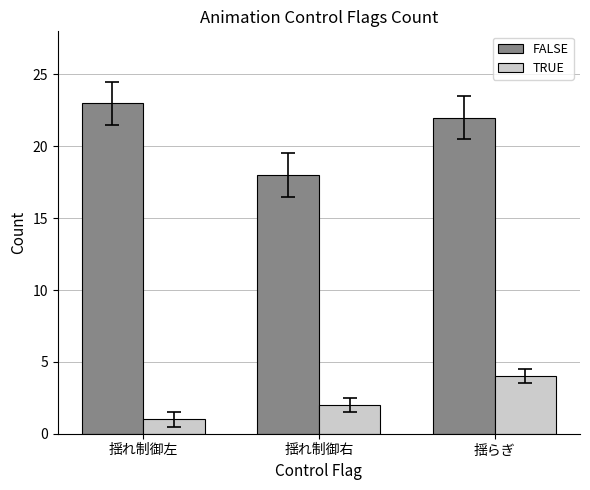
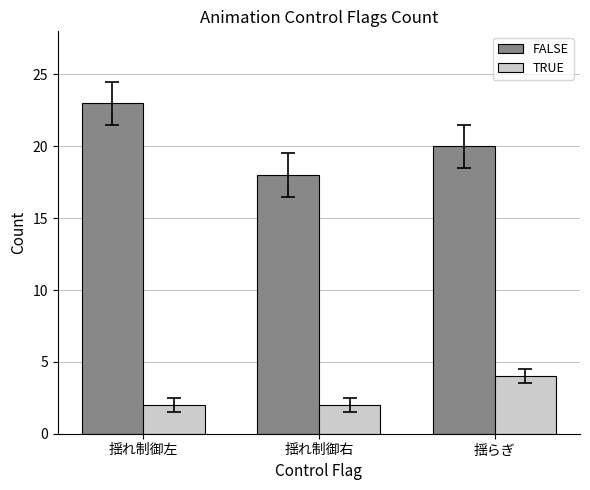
  {
    "FALSE": {
      "揺れ制御左": 23,
      "揺れ制御右": 18,
-     "揺らぎ": 22
+     "揺らぎ": 20
    },
    "TRUE": {
-     "揺れ制御左": 1,
+     "揺れ制御左": 2,
      "揺れ制御右": 2,
      "揺らぎ": 4
    }
  }
